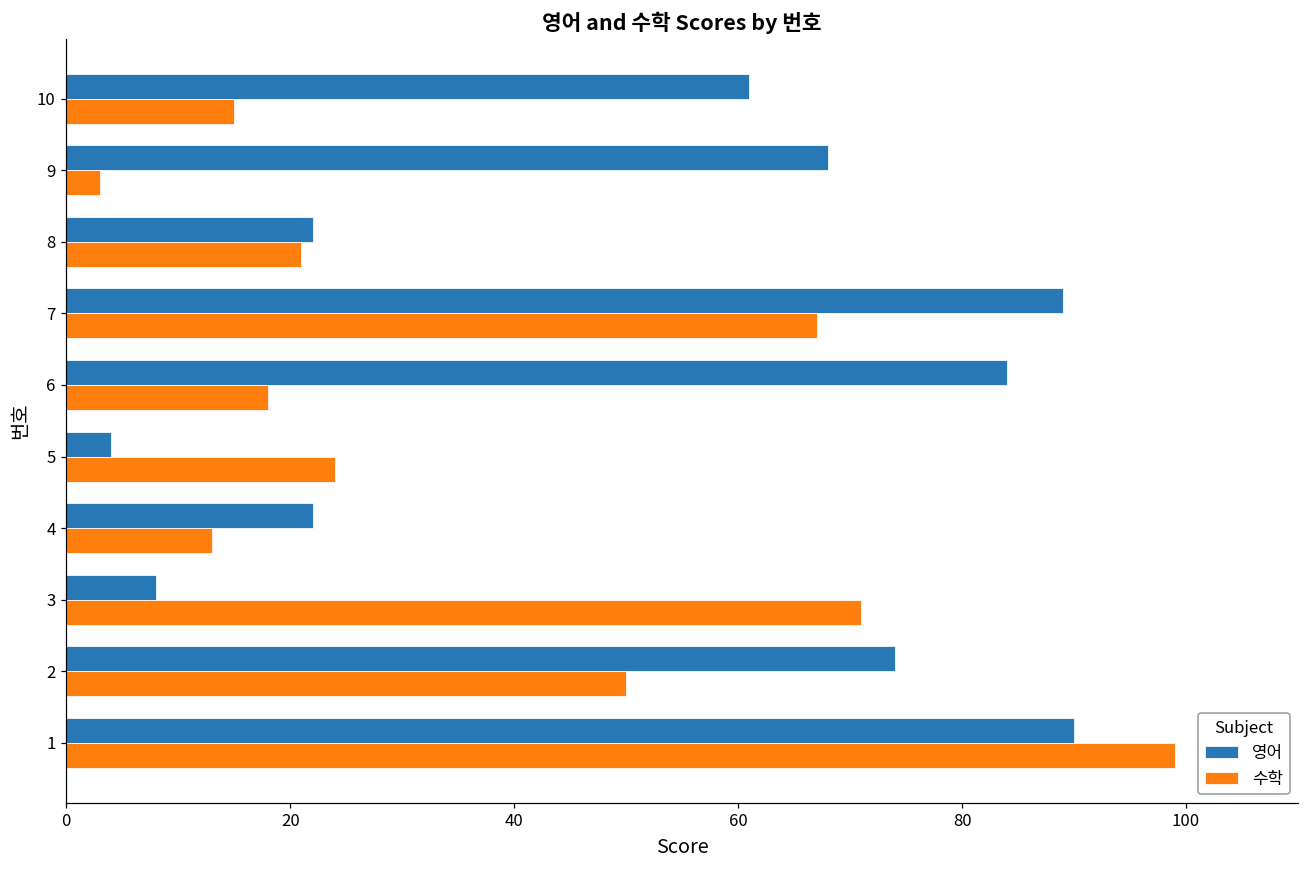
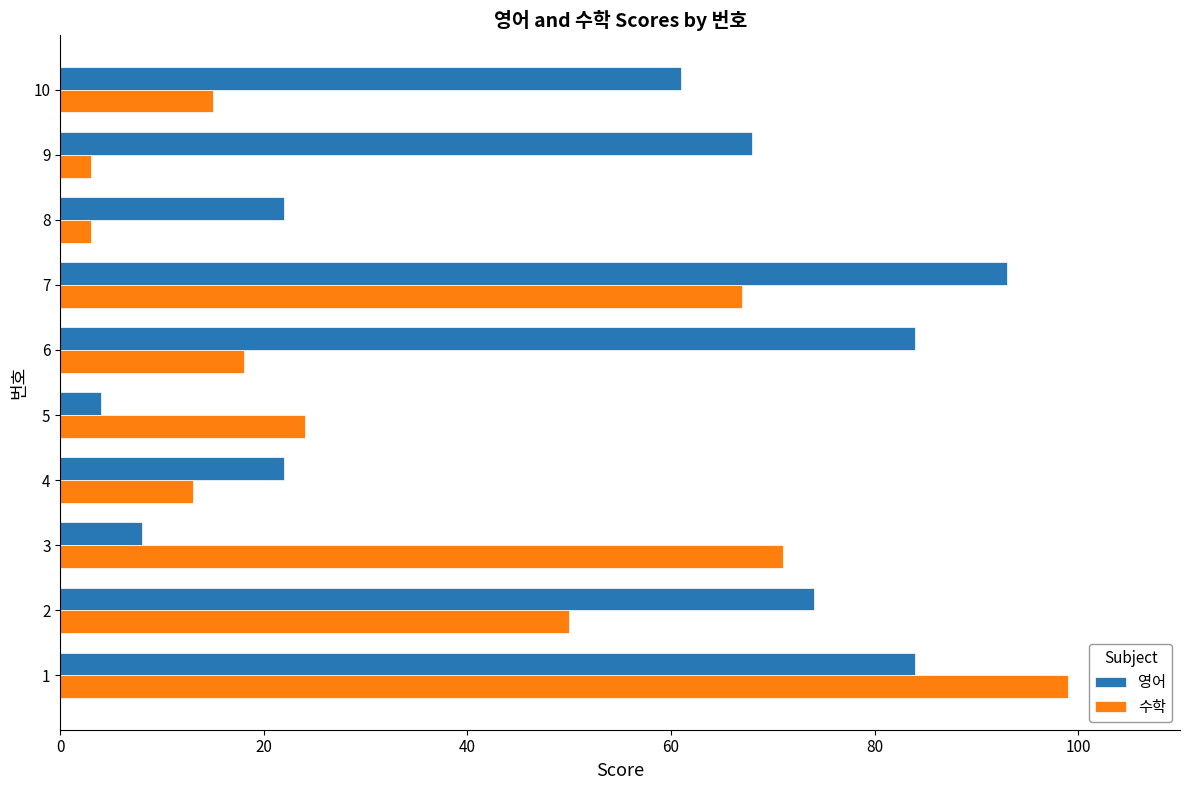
  {
    "영어": {
      "10": 61,
      "9": 68,
      "8": 22,
-     "7": 89,
+     "7": 93,
      "6": 84,
      "5": 4,
      "4": 22,
      "3": 8,
      "2": 74,
-     "1": 90
+     "1": 84
    },
    "수학": {
      "10": 15,
      "9": 3,
-     "8": 21,
+     "8": 3,
      "7": 67,
      "6": 18,
      "5": 24,
      "4": 13,
      "3": 71,
      "2": 50,
      "1": 99
    }
  }
